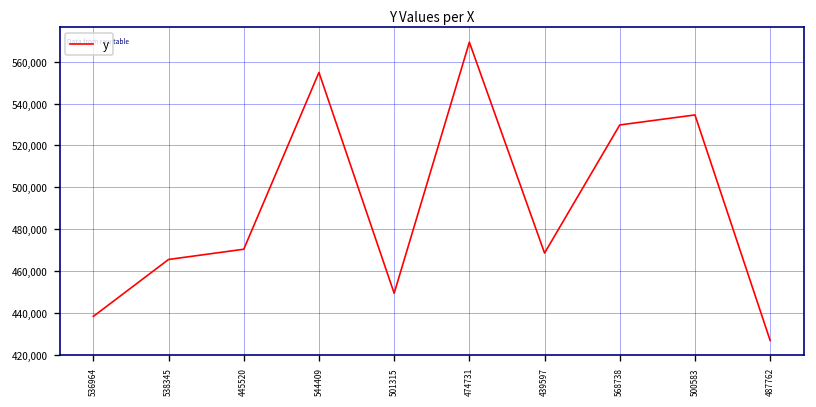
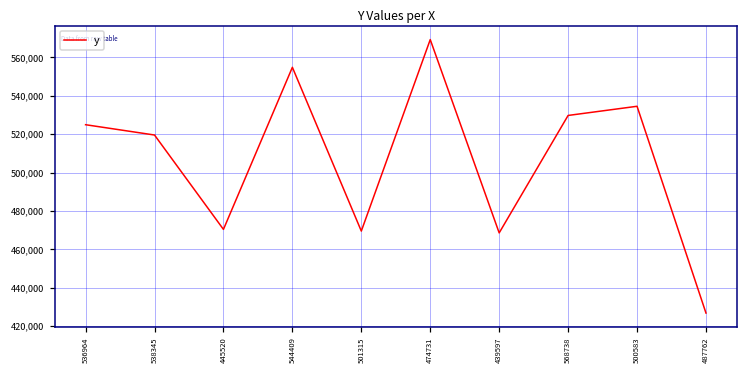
  {
-   "536964": "438,000",
-   "538345": "466,000",
+   "536964": "525,000",
+   "538345": "520,000",
    "445520": "470,000",
    "544409": "555,000",
-   "501315": "449,000",
+   "501315": "470,000",
    "474731": "569,000",
    "439597": "469,000",
    "568738": "530,000",
    "500583": "535,000",
    "487762": "427,000"
  }
